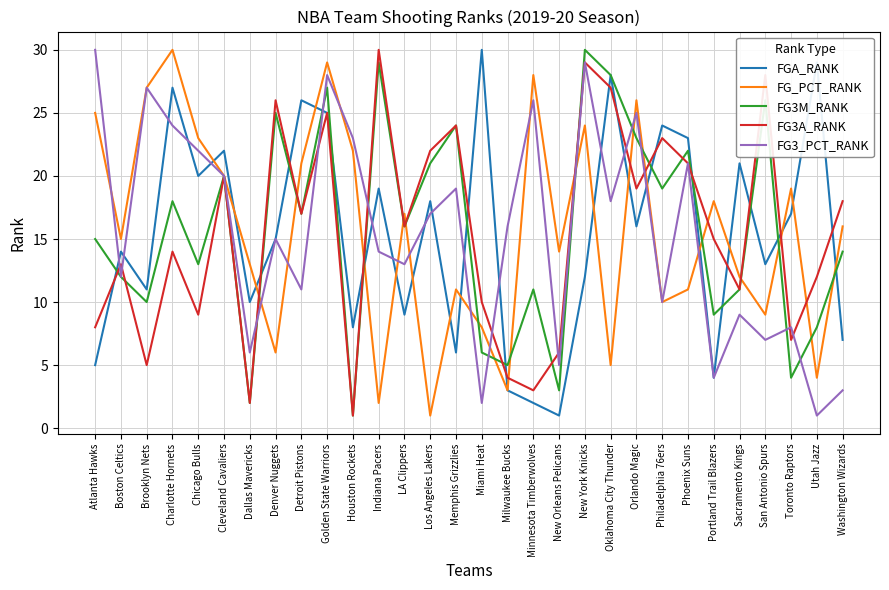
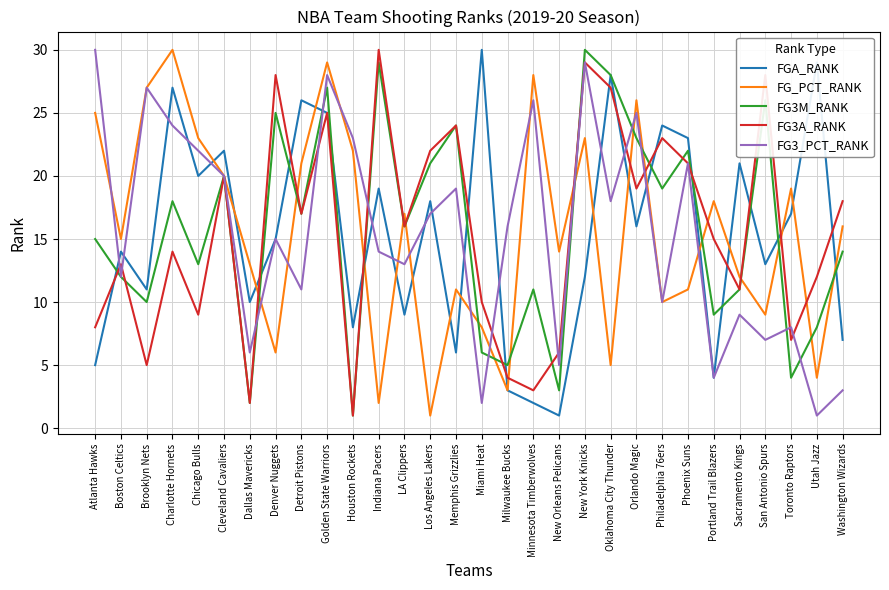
  {
    "FGA_RANK": {
      "Atlanta Hawks": 5,
      "Boston Celtics": 14,
      "Brooklyn Nets": 11,
      "Charlotte Hornets": 27,
      "Chicago Bulls": 20,
      "Cleveland Cavaliers": 22,
      "Dallas Mavericks": 10,
      "Detroit Pistons": 26,
      "Houston Rockets": 8,
      "Indiana Pacers": 19,
      "LA Clippers": 9,
      "Los Angeles Lakers": 18,
      "Memphis Grizzlies": 6,
      "Miami Heat": 30,
      "Minnesota Timberwolves": 2,
      "New Orleans Pelicans": 1,
      "New York Knicks": 12,
      "Orlando Magic": 16,
      "Philadelphia 76ers": 24,
      "Phoenix Suns": 23,
      "Sacramento Kings": 21,
      "San Antonio Spurs": 13,
      "Toronto Raptors": 17,
      "Washington Wizards": 7
    },
    "FG_PCT_RANK": {
      "Atlanta Hawks": 25,
      "Boston Celtics": 15,
      "Charlotte Hornets": 30,
      "Chicago Bulls": 23,
      "Dallas Mavericks": 13,
      "Denver Nuggets": 6,
      "Detroit Pistons": 21,
      "Golden State Warriors": 29,
      "Houston Rockets": 22,
      "Indiana Pacers": 2,
      "LA Clippers": 17,
      "Los Angeles Lakers": 1,
      "Memphis Grizzlies": 11,
      "Miami Heat": 8,
      "Minnesota Timberwolves": 28,
      "New Orleans Pelicans": 14,
-     "New York Knicks": 24,
+     "New York Knicks": 23,
      "Oklahoma City Thunder": 5,
      "Orlando Magic": 26,
      "Phoenix Suns": 11,
      "Portland Trail Blazers": 18,
      "Sacramento Kings": 12,
      "San Antonio Spurs": 9,
      "Toronto Raptors": 19,
      "Utah Jazz": 4,
      "Washington Wizards": 16
    },
    "FG3M_RANK": {
      "Atlanta Hawks": 15,
      "Brooklyn Nets": 10,
      "Charlotte Hornets": 18,
      "Chicago Bulls": 13,
      "Denver Nuggets": 25,
      "Golden State Warriors": 27,
      "Indiana Pacers": 29,
      "Los Angeles Lakers": 21,
      "Miami Heat": 6,
      "Milwaukee Bucks": 5,
      "Minnesota Timberwolves": 11,
      "New Orleans Pelicans": 3,
      "New York Knicks": 30,
      "Orlando Magic": 23,
      "Philadelphia 76ers": 19,
      "Phoenix Suns": 22,
      "Portland Trail Blazers": 9,
      "Toronto Raptors": 4,
      "Utah Jazz": 8,
      "Washington Wizards": 14
    },
    "FG3A_RANK": {
      "Atlanta Hawks": 8,
      "Boston Celtics": 13,
      "Brooklyn Nets": 5,
      "Charlotte Hornets": 14,
      "Chicago Bulls": 9,
-     "Denver Nuggets": 26,
+     "Denver Nuggets": 28,
      "Indiana Pacers": 30,
      "Los Angeles Lakers": 22,
      "Miami Heat": 10,
      "Milwaukee Bucks": 4,
      "Minnesota Timberwolves": 3,
      "New Orleans Pelicans": 6,
      "Oklahoma City Thunder": 27,
      "Orlando Magic": 19,
      "Philadelphia 76ers": 23,
      "Portland Trail Blazers": 15,
      "Toronto Raptors": 7,
      "Utah Jazz": 12,
      "Washington Wizards": 18
    },
    "FG3_PCT_RANK": {
      "Atlanta Hawks": 30,
      "Charlotte Hornets": 24,
      "Chicago Bulls": 22,
      "Dallas Mavericks": 6,
      "Detroit Pistons": 11,
      "Golden State Warriors": 28,
      "Houston Rockets": 23,
      "Indiana Pacers": 14,
      "LA Clippers": 13,
      "Los Angeles Lakers": 17,
      "Memphis Grizzlies": 19,
      "Miami Heat": 2,
      "Milwaukee Bucks": 16,
      "Minnesota Timberwolves": 26,
      "New Orleans Pelicans": 5,
      "Oklahoma City Thunder": 18,
      "Orlando Magic": 25,
      "Sacramento Kings": 9,
      "San Antonio Spurs": 7,
      "Toronto Raptors": 8,
      "Utah Jazz": 1,
      "Washington Wizards": 3
    }
  }
